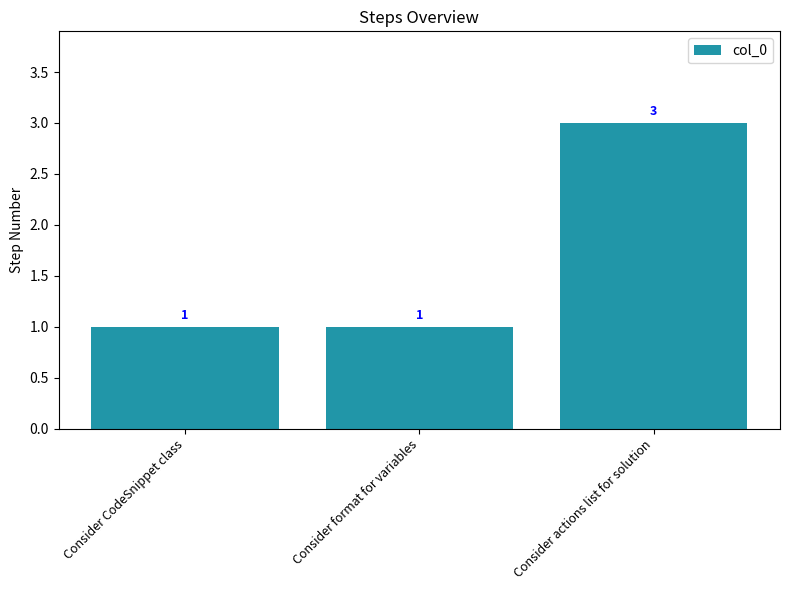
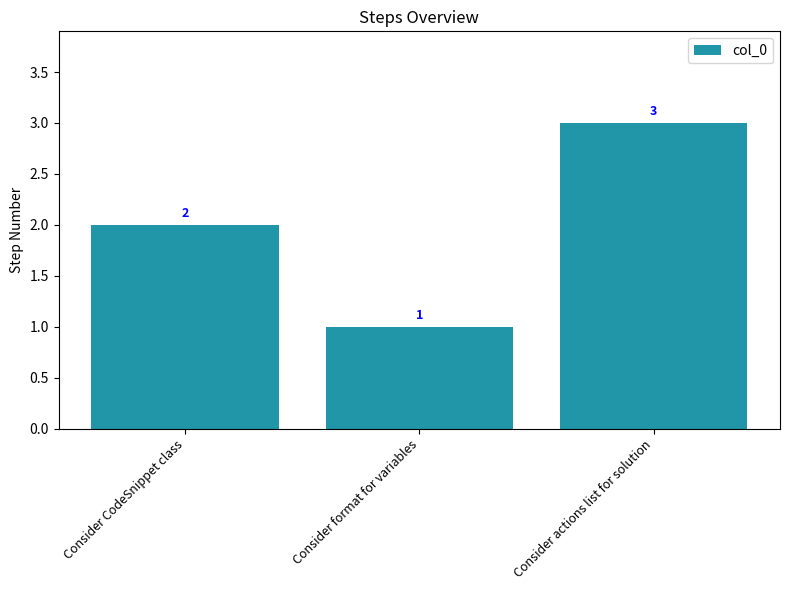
  {
-   "Consider CodeSnippet class": 1,
+   "Consider CodeSnippet class": 2,
    "Consider format for variables": 1,
    "Consider actions list for solution": 3
  }
